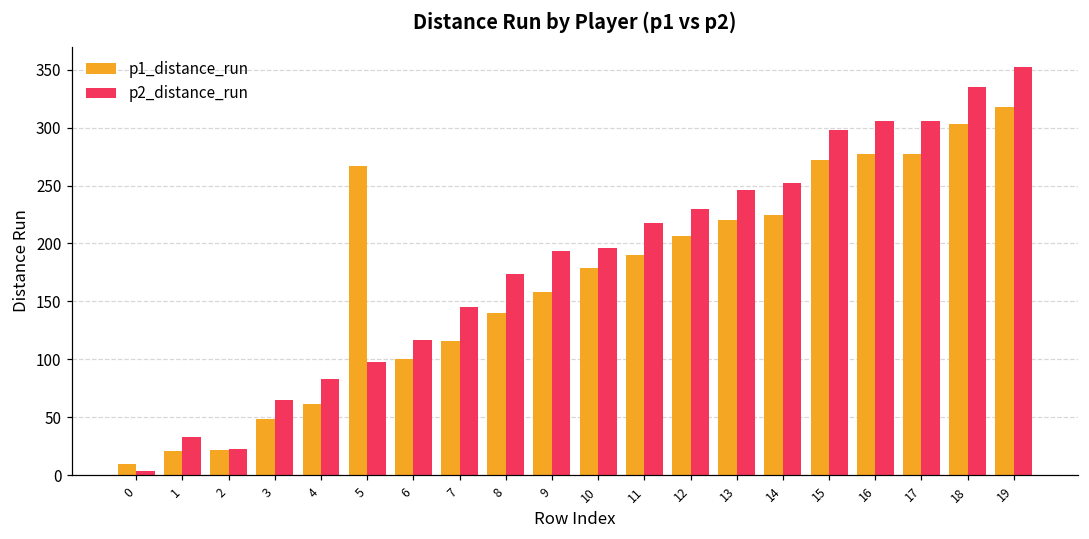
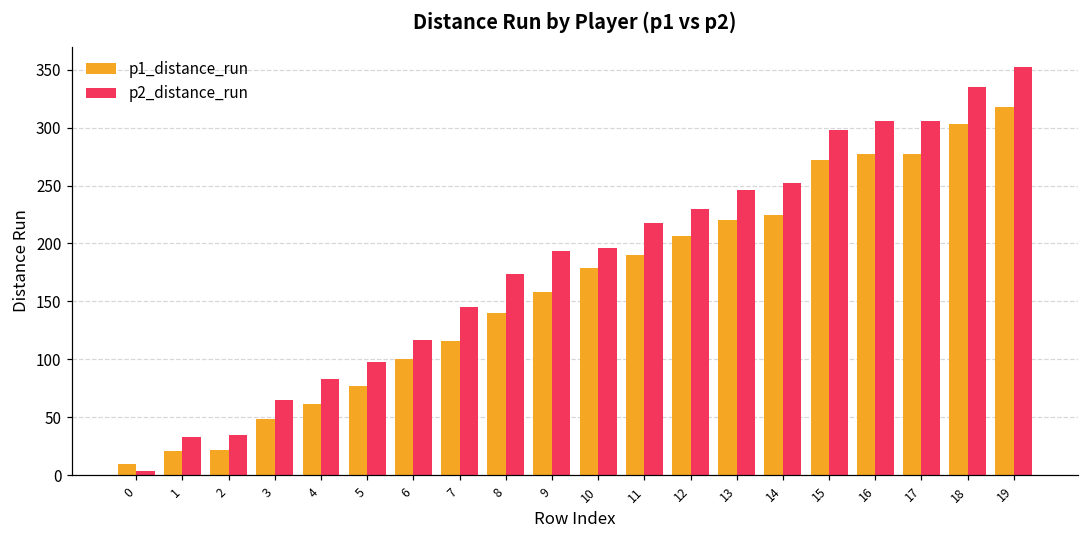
  {
    "p1_distance_run": {
      "0": 10,
      "1": 21,
      "2": 22,
      "3": 48,
      "4": 62,
-     "5": 267,
+     "5": 77,
      "6": 100,
      "7": 115,
      "8": 140,
      "9": 158,
      "10": 179,
      "11": 190,
      "12": 206,
      "13": 221,
      "14": 225,
      "15": 272,
      "16": 277,
      "17": 277,
      "18": 303,
      "19": 317
    },
    "p2_distance_run": {
      "0": 4,
      "1": 33,
-     "2": 22,
+     "2": 35,
      "3": 65,
      "4": 83,
      "5": 98,
      "6": 117,
      "7": 145,
      "8": 173,
      "9": 193,
      "10": 196,
      "11": 217,
      "12": 229,
      "13": 247,
      "14": 252,
      "15": 298,
      "16": 306,
      "17": 306,
      "18": 335,
      "19": 352
    }
  }
